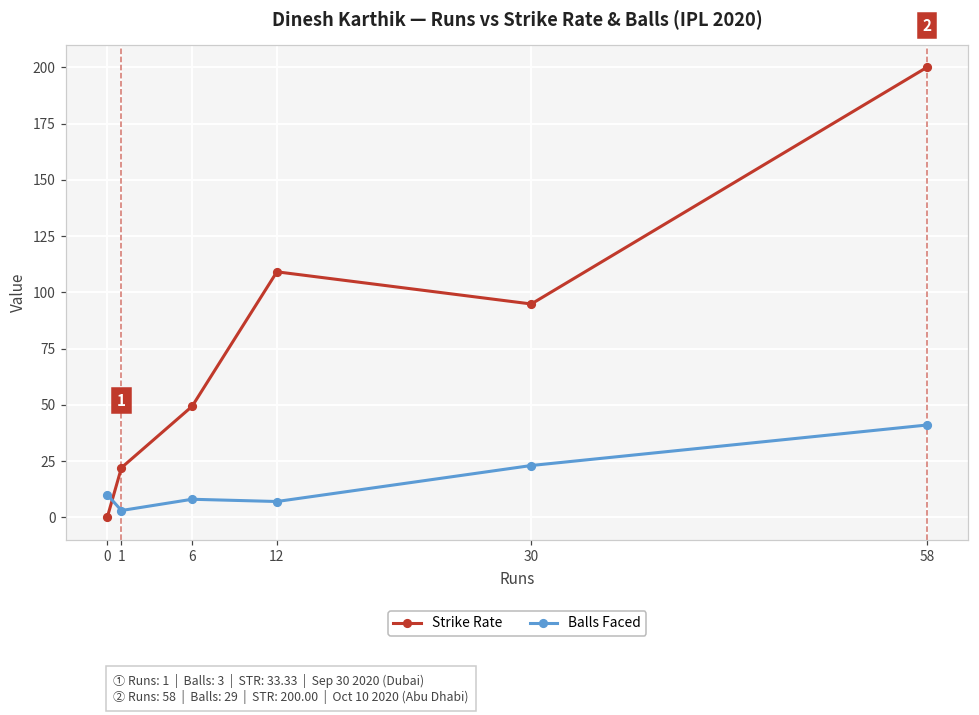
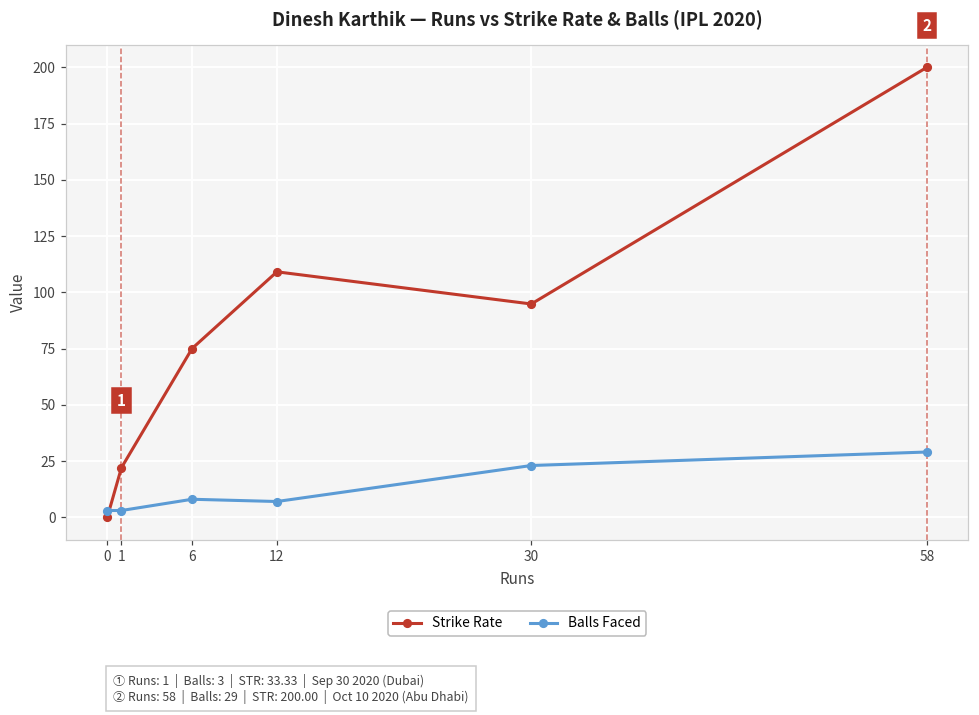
  {
    "Strike Rate": {
      "0": 0,
      "1": 22,
-     "6": 49,
+     "6": 75,
      "12": 109,
      "30": 95,
      "58": 200
    },
    "Balls Faced": {
-     "0": 10,
+     "0": 3,
      "1": 3,
      "6": 8,
      "12": 7,
      "30": 23,
-     "58": 41
+     "58": 29
    }
  }
